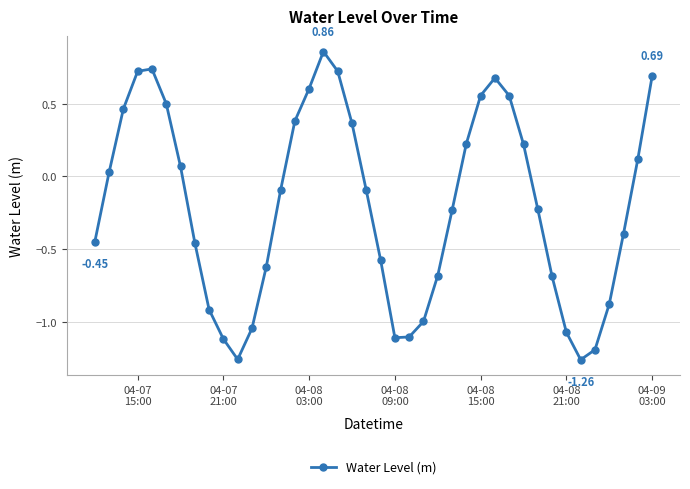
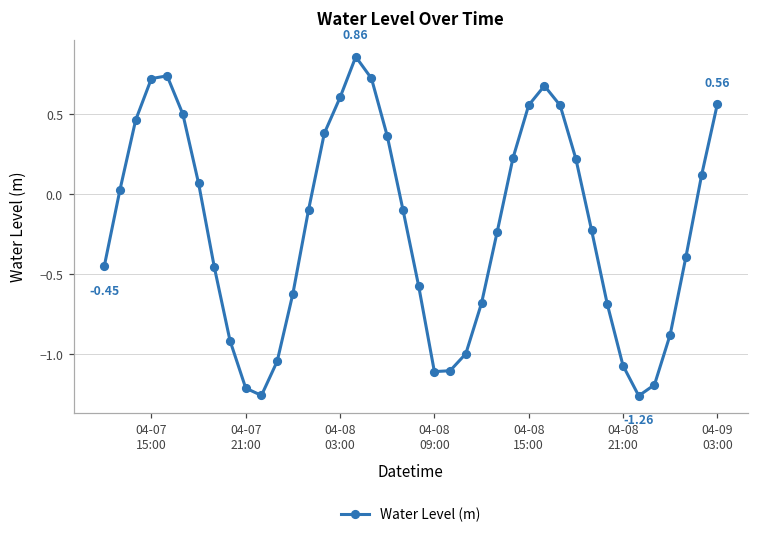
  {
-   "04-07 21:00": -1.12,
-   "04-09 03:00": 0.69
+   "04-07 21:00": -1.21,
+   "04-09 03:00": 0.56
  }
